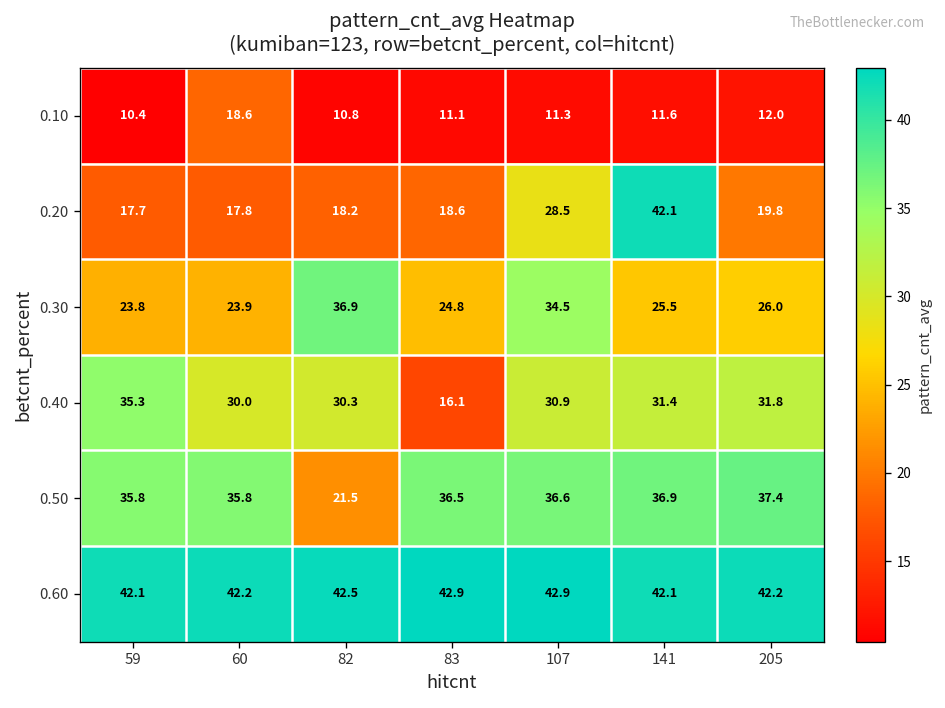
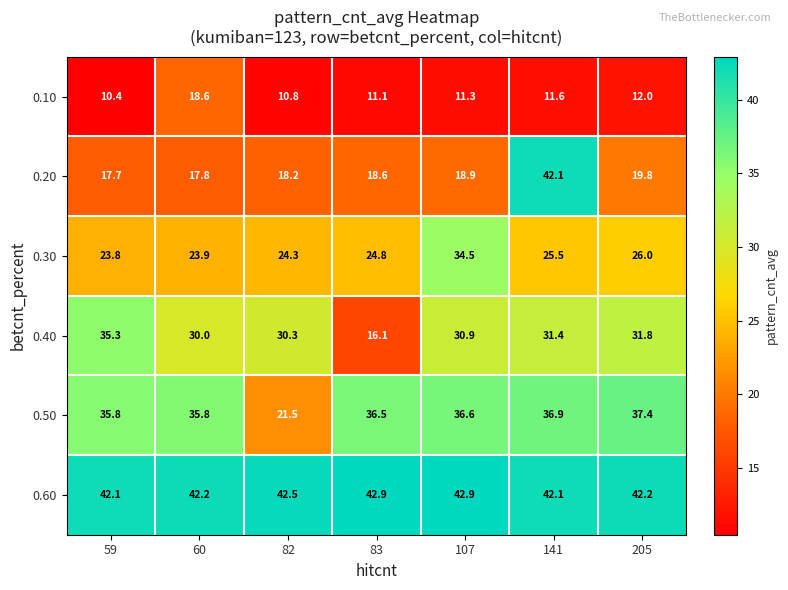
  {
    "0.10": {
      "59": 10.4,
      "60": 18.6,
      "82": 10.8,
      "83": 11.1,
      "107": 11.3,
      "141": 11.6,
      "205": 12.0
    },
    "0.20": {
      "59": 17.7,
      "60": 17.8,
      "82": 18.2,
      "83": 18.6,
-     "107": 28.5,
+     "107": 18.9,
      "141": 42.1,
      "205": 19.8
    },
    "0.30": {
      "59": 23.8,
      "60": 23.9,
-     "82": 36.9,
+     "82": 24.3,
      "83": 24.8,
      "107": 34.5,
      "141": 25.5,
      "205": 26.0
    },
    "0.40": {
      "59": 35.3,
      "60": 30.0,
      "82": 30.3,
      "83": 16.1,
      "107": 30.9,
      "141": 31.4,
      "205": 31.8
    },
    "0.50": {
      "59": 35.8,
      "60": 35.8,
      "82": 21.5,
      "83": 36.5,
      "107": 36.6,
      "141": 36.9,
      "205": 37.4
    },
    "0.60": {
      "59": 42.1,
      "60": 42.2,
      "82": 42.5,
      "83": 42.9,
      "107": 42.9,
      "141": 42.1,
      "205": 42.2
    }
  }
